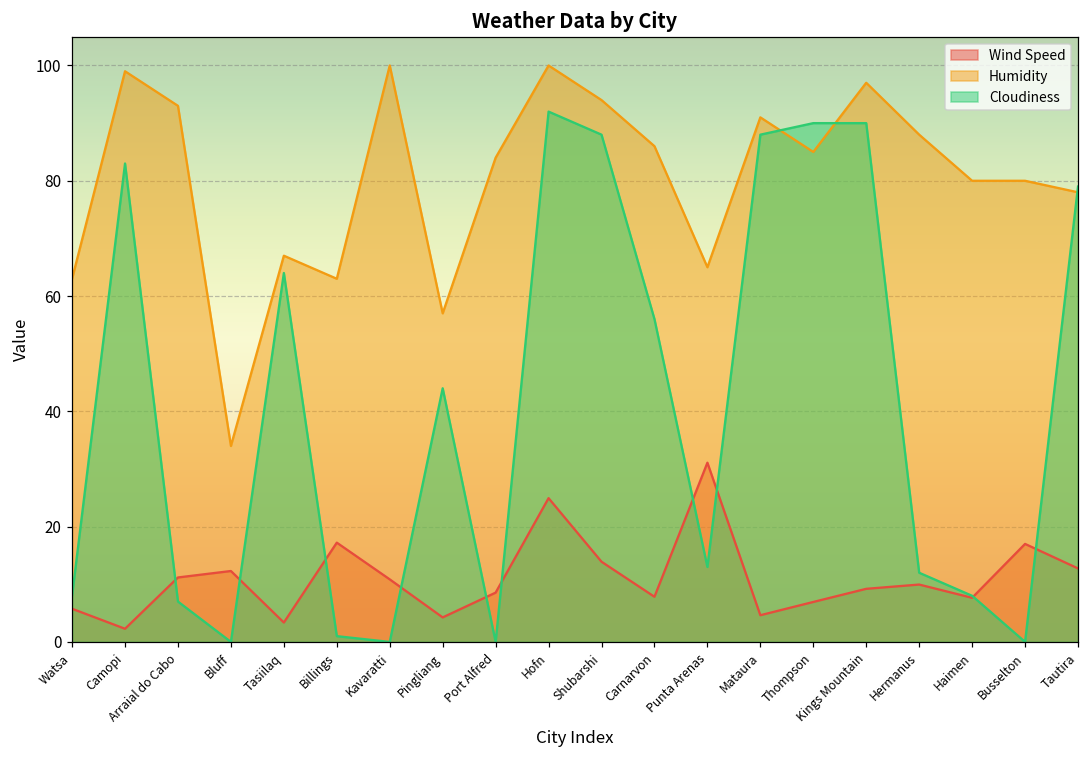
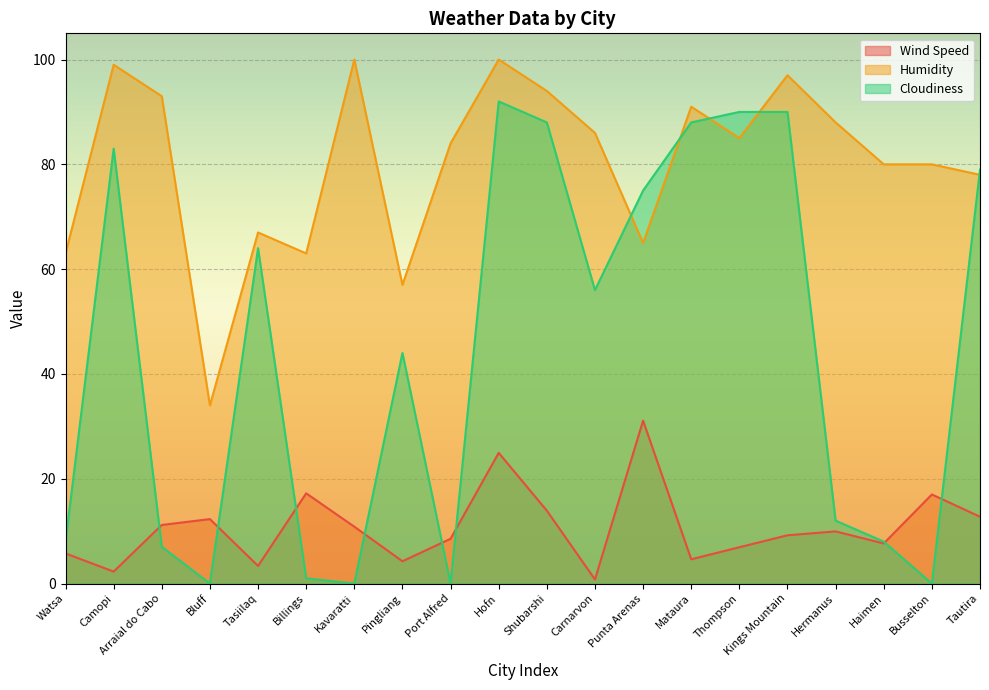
  {
    "Wind Speed": {
      "Watsa": 6,
      "Camopi": 2,
      "Arraial do Cabo": 11,
      "Bluff": 12,
      "Tasiilaq": 3,
      "Billings": 17,
      "Kavaratti": 11,
      "Pingliang": 4,
      "Port Alfred": 9,
      "Hofn": 25,
      "Shubarshi": 14,
-     "Carnarvon": 8,
+     "Carnarvon": 1,
      "Punta Arenas": 31,
      "Mataura": 5,
      "Thompson": 7,
      "Kings Mountain": 9,
      "Hermanus": 10,
      "Busselton": 17,
      "Tautira": 13
    },
    "Humidity": {
      "Watsa": 63,
      "Camopi": 99,
      "Arraial do Cabo": 93,
      "Bluff": 34,
      "Tasiilaq": 67,
      "Billings": 63,
      "Kavaratti": 100,
      "Pingliang": 57,
      "Port Alfred": 84,
      "Hofn": 100,
      "Shubarshi": 94,
      "Carnarvon": 86,
      "Punta Arenas": 65,
      "Mataura": 91,
      "Thompson": 85,
      "Kings Mountain": 97,
      "Hermanus": 88,
      "Haimen": 80,
      "Busselton": 80,
      "Tautira": 78
    },
    "Cloudiness": {
      "Watsa": 8,
      "Camopi": 83,
      "Arraial do Cabo": 7,
      "Bluff": 0,
      "Tasiilaq": 64,
      "Billings": 1,
      "Kavaratti": 0,
      "Pingliang": 44,
      "Port Alfred": 0,
      "Hofn": 92,
      "Shubarshi": 88,
      "Carnarvon": 56,
-     "Punta Arenas": 13,
+     "Punta Arenas": 75,
      "Mataura": 88,
      "Thompson": 90,
      "Kings Mountain": 90,
      "Hermanus": 12,
      "Busselton": 0,
      "Tautira": 79
    }
  }
